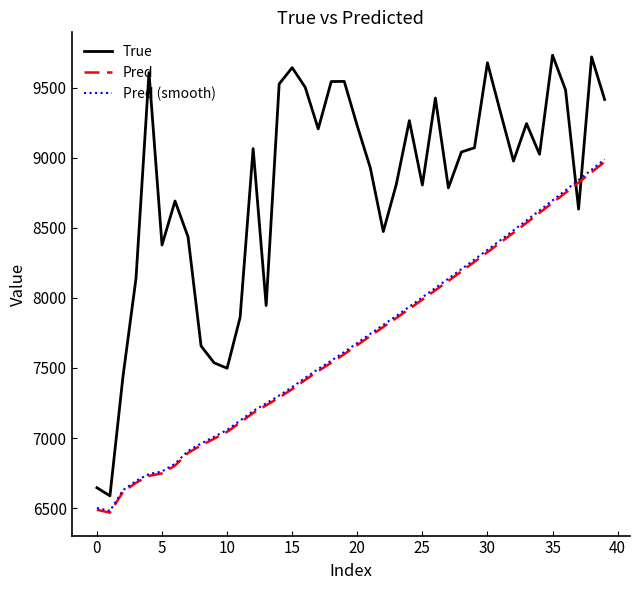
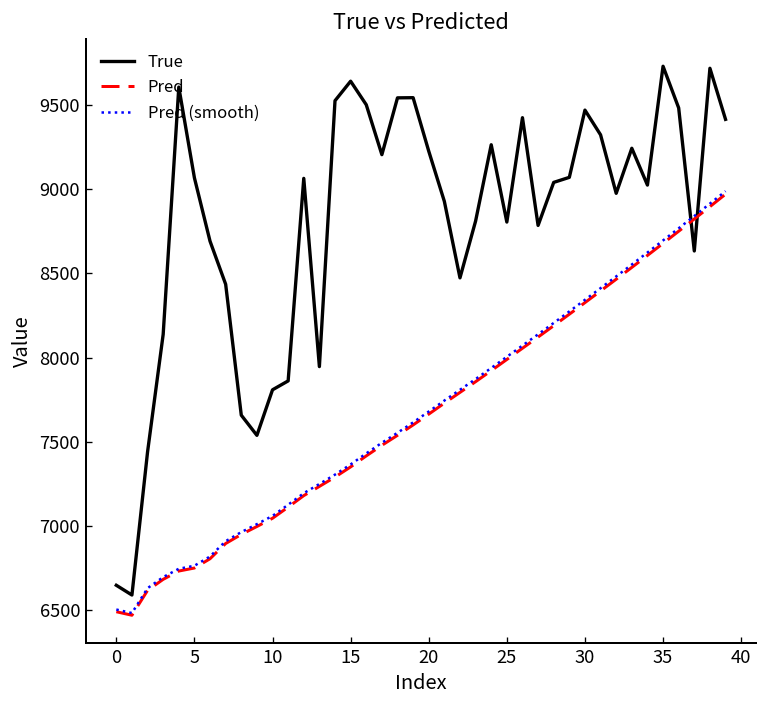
  {
    "True": {
      "0": 6650,
-     "5": 8380,
-     "10": 7500,
+     "5": 9070,
+     "10": 7810,
      "15": 9640,
      "20": 9230,
      "25": 8810,
-     "30": 9680,
+     "30": 9470,
      "35": 9730
    }
  }
